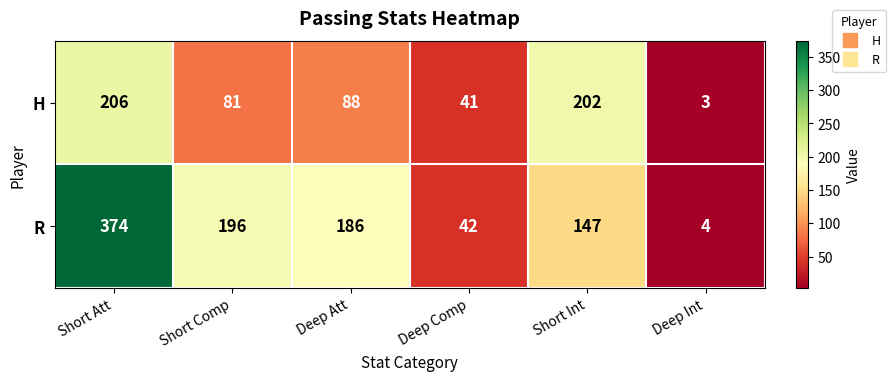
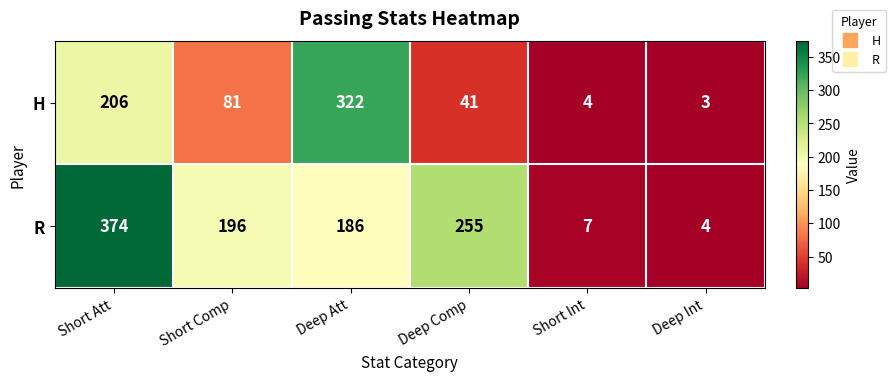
  {
    "H": {
      "Short Att": 206,
      "Short Comp": 81,
-     "Deep Att": 88,
+     "Deep Att": 322,
      "Deep Comp": 41,
-     "Short Int": 202,
+     "Short Int": 4,
      "Deep Int": 3
    },
    "R": {
      "Short Att": 374,
      "Short Comp": 196,
      "Deep Att": 186,
-     "Deep Comp": 42,
-     "Short Int": 147,
+     "Deep Comp": 255,
+     "Short Int": 7,
      "Deep Int": 4
    }
  }
